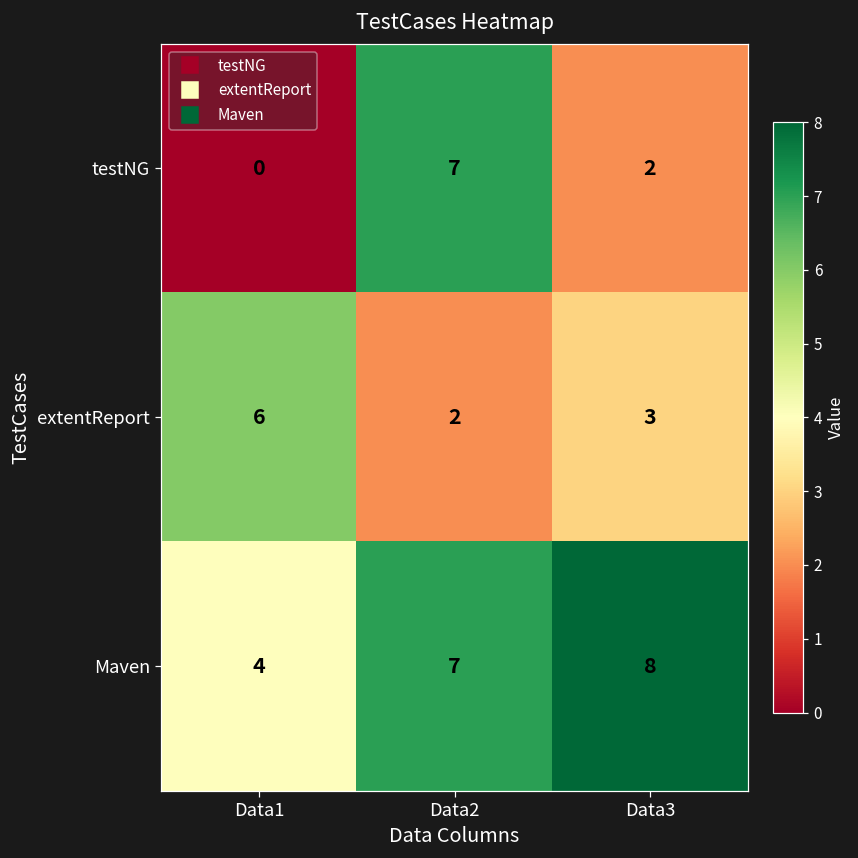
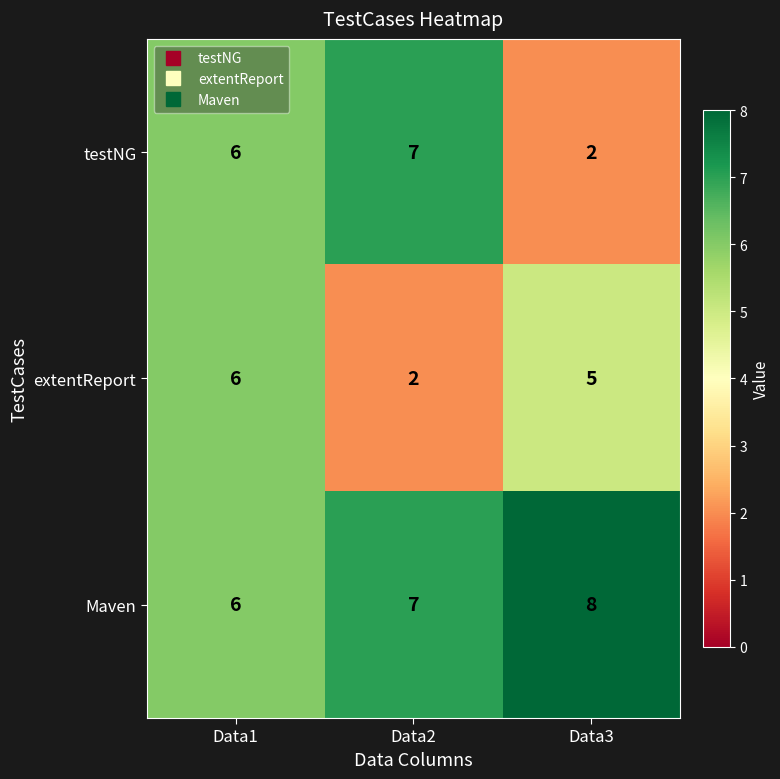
  {
    "testNG": {
-     "Data1": 0,
+     "Data1": 6,
      "Data2": 7,
      "Data3": 2
    },
    "extentReport": {
      "Data1": 6,
      "Data2": 2,
-     "Data3": 3
+     "Data3": 5
    },
    "Maven": {
-     "Data1": 4,
+     "Data1": 6,
      "Data2": 7,
      "Data3": 8
    }
  }
